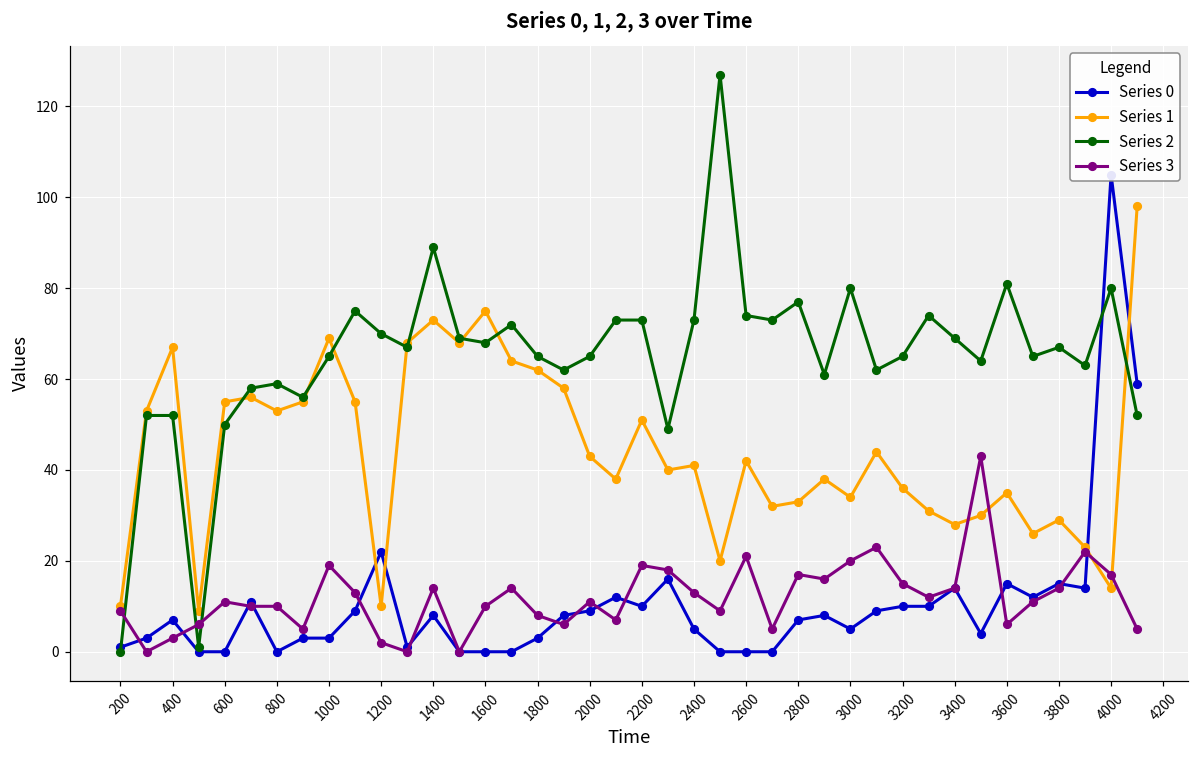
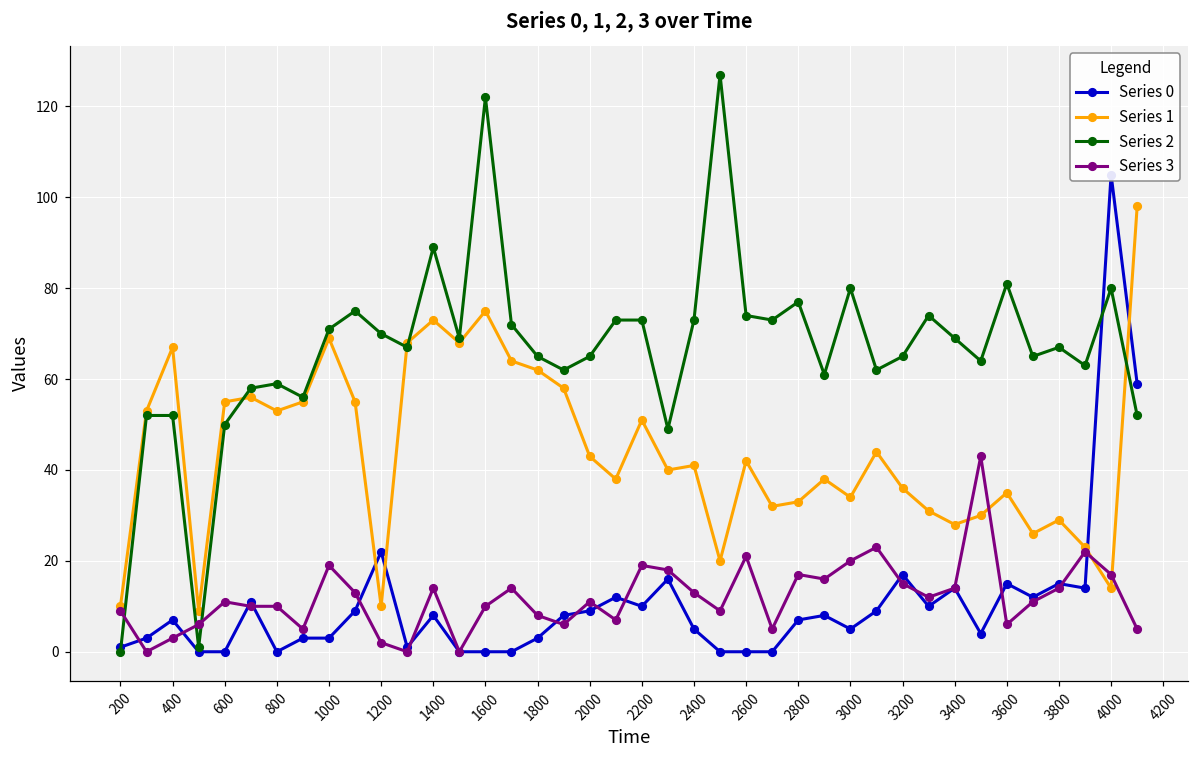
  {
    "Series 0": {
      "200": 1,
      "400": 7,
      "600": 0,
      "800": 0,
      "1000": 3,
      "1200": 22,
      "1400": 8,
      "1600": 0,
      "1800": 3,
      "2000": 9,
      "2200": 10,
      "2400": 5,
      "2600": 0,
      "2800": 7,
      "3000": 5,
-     "3200": 10,
+     "3200": 17,
      "3600": 15,
      "3800": 15,
      "4000": 105
    },
    "Series 1": {
      "200": 10,
      "400": 67,
      "600": 55,
      "800": 53,
      "1000": 69,
      "1200": 10,
      "1400": 73,
      "1600": 75,
      "1800": 62,
      "2000": 43,
      "2200": 51,
      "2400": 41,
      "2600": 42,
      "2800": 33,
      "3000": 34,
      "3200": 36,
      "3400": 28,
      "3600": 35,
      "3800": 29,
      "4000": 14
    },
    "Series 2": {
      "200": 0,
      "400": 52,
      "600": 50,
      "800": 59,
-     "1000": 65,
+     "1000": 71,
      "1200": 70,
      "1400": 89,
-     "1600": 68,
+     "1600": 122,
      "1800": 65,
      "2000": 65,
      "2200": 73,
      "2400": 73,
      "2600": 74,
      "2800": 77,
      "3000": 80,
      "3200": 65,
      "3400": 69,
      "3600": 81,
      "3800": 67,
      "4000": 80
    },
    "Series 3": {
      "200": 9,
      "400": 3,
      "600": 11,
      "800": 10,
      "1000": 19,
      "1200": 2,
      "1400": 14,
      "1600": 10,
      "1800": 8,
      "2000": 11,
      "2200": 19,
      "2400": 13,
      "2600": 21,
      "2800": 17,
      "3000": 20,
      "3200": 15,
      "3600": 6,
      "3800": 14,
      "4000": 17
    }
  }
